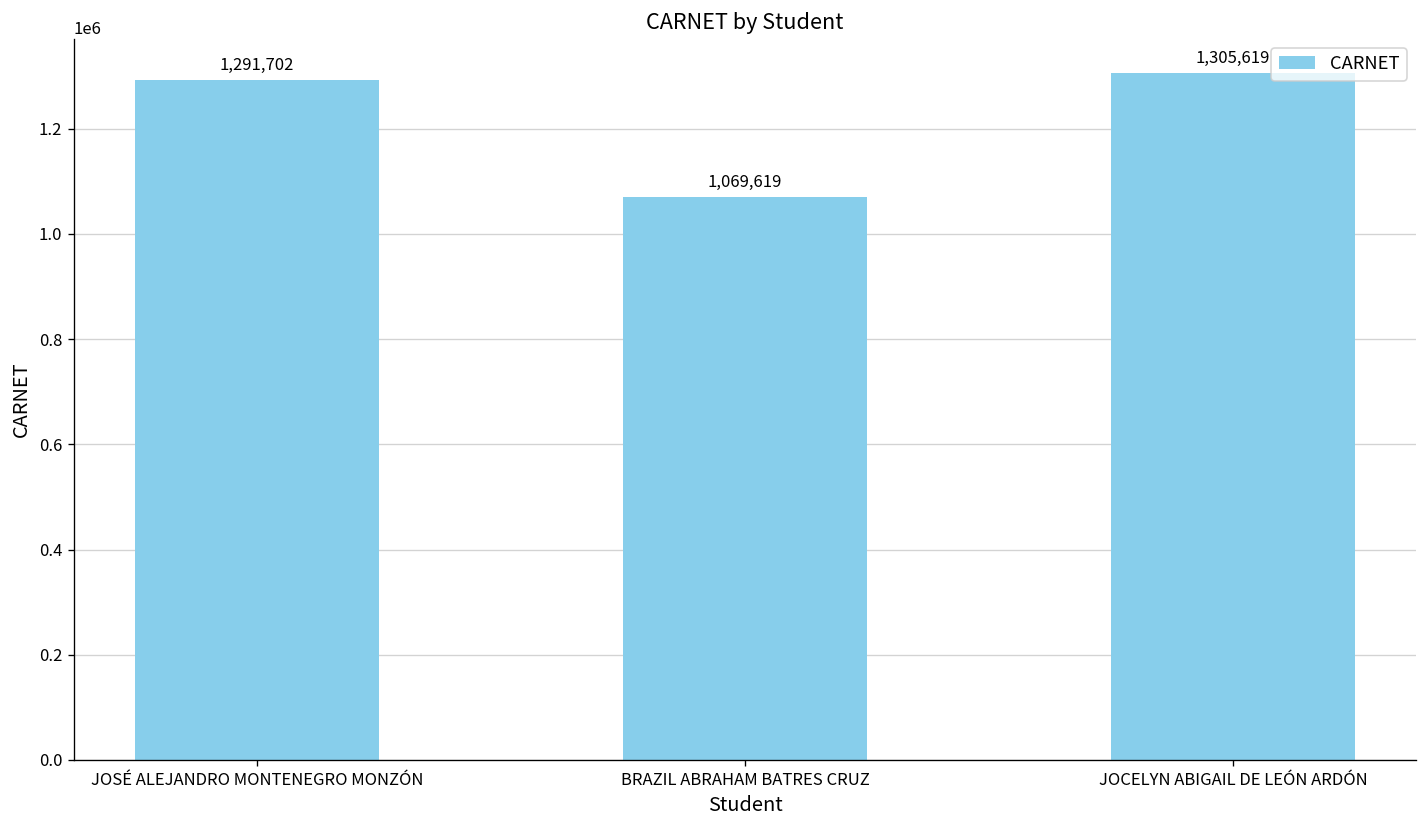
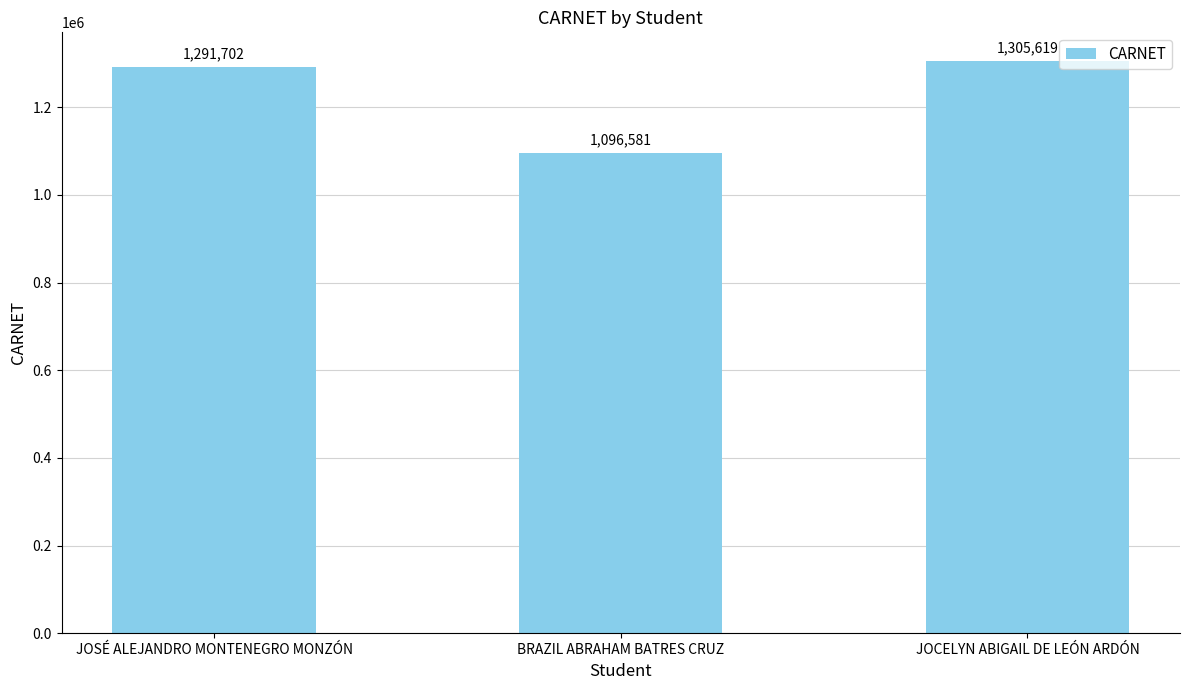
  {
    "JOSÉ ALEJANDRO MONTENEGRO MONZÓN": "1,291,702",
-   "BRAZIL ABRAHAM BATRES CRUZ": "1,069,619",
+   "BRAZIL ABRAHAM BATRES CRUZ": "1,096,581",
    "JOCELYN ABIGAIL DE LEÓN ARDÓN": "1,305,619"
  }
